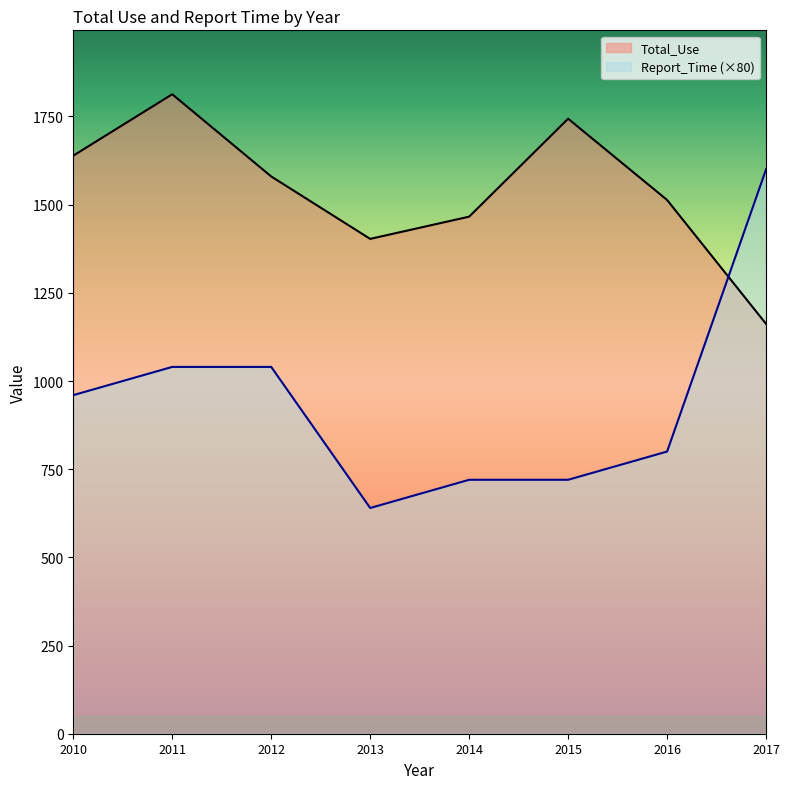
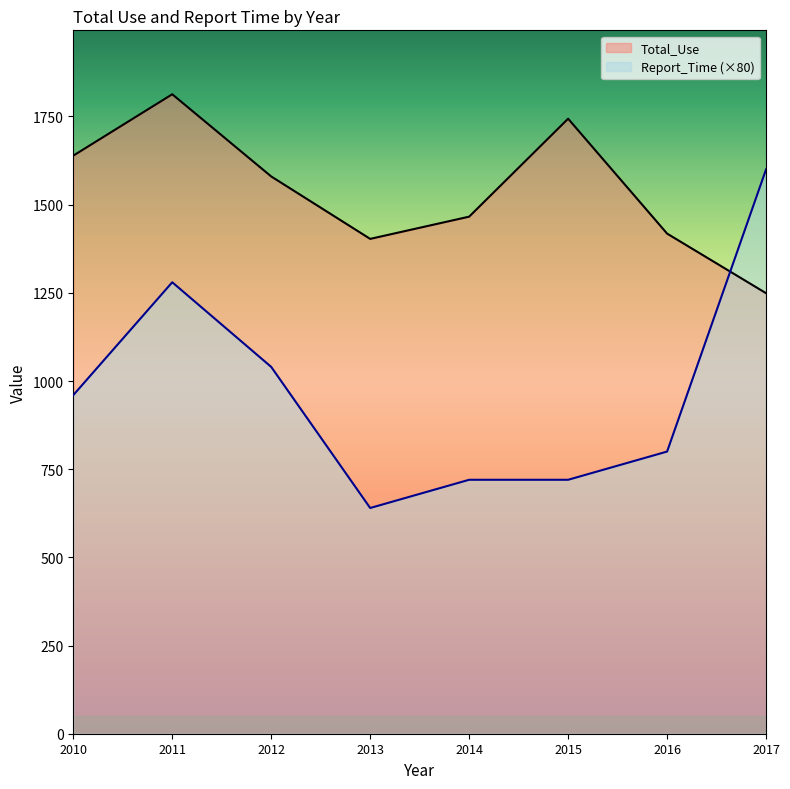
  {
    "Total_Use": {
      "2010": 1640,
      "2011": 1810,
      "2012": 1580,
      "2013": 1400,
      "2014": 1470,
      "2015": 1740,
-     "2016": 1510,
-     "2017": 1160
+     "2016": 1420,
+     "2017": 1250
    },
    "Report_Time (×80)": {
      "2010": 960,
-     "2011": 1040,
+     "2011": 1280,
      "2012": 1040,
      "2013": 640,
      "2014": 720,
      "2015": 720,
      "2016": 800,
      "2017": 1600
    }
  }
